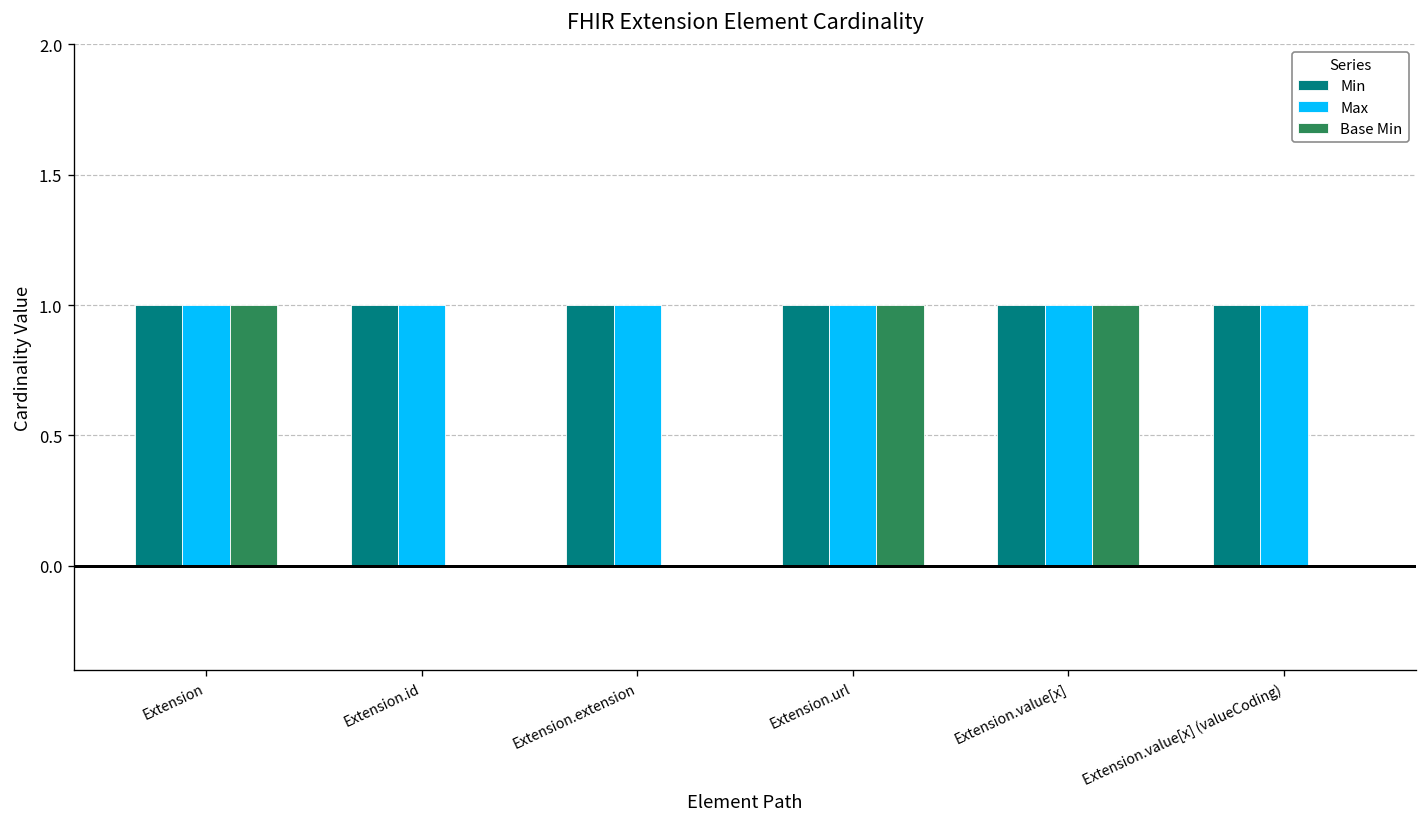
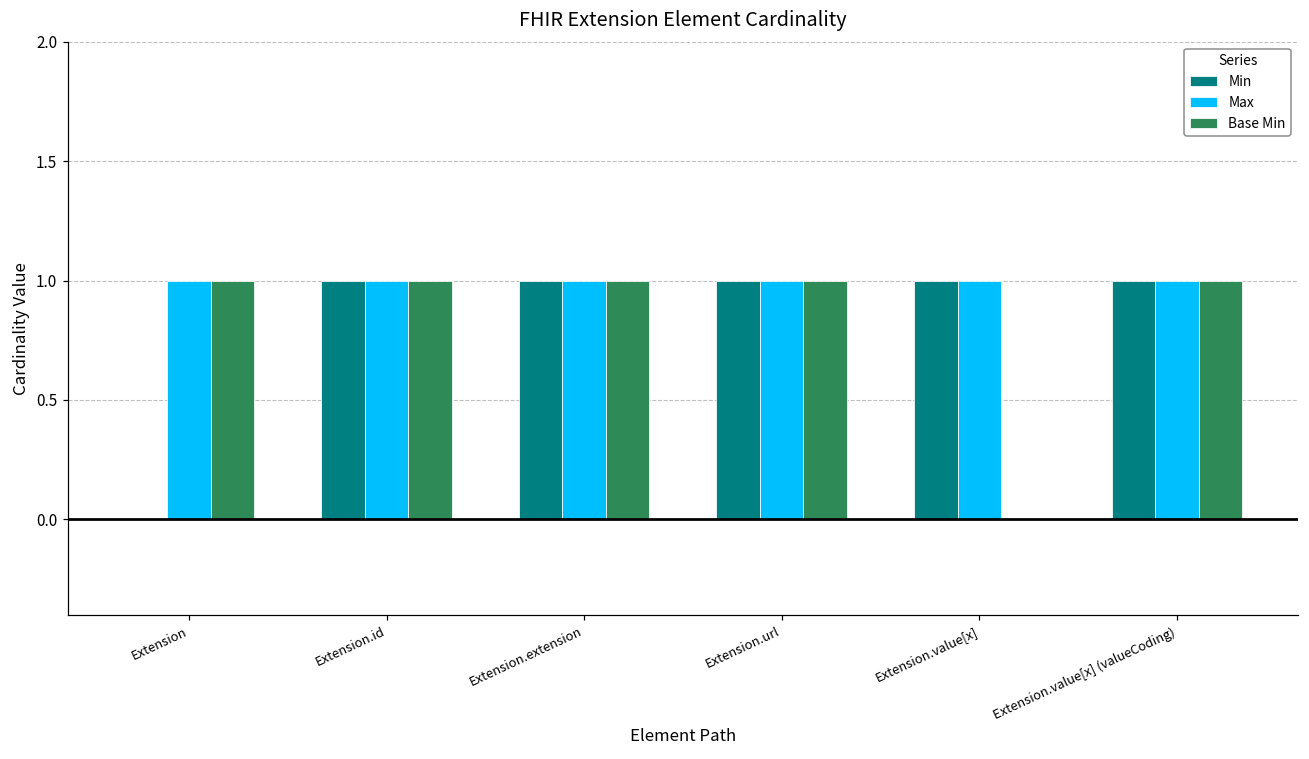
  {
    "Min": {
-     "Extension": 1,
+     "Extension": 0,
      "Extension.id": 1,
      "Extension.extension": 1,
      "Extension.url": 1,
      "Extension.value[x]": 1,
      "Extension.value[x] (valueCoding)": 1
    },
    "Max": {
      "Extension": 1,
      "Extension.id": 1,
      "Extension.extension": 1,
      "Extension.url": 1,
      "Extension.value[x]": 1,
      "Extension.value[x] (valueCoding)": 1
    },
    "Base Min": {
      "Extension": 1,
-     "Extension.id": 0,
-     "Extension.extension": 0,
+     "Extension.id": 1,
+     "Extension.extension": 1,
      "Extension.url": 1,
-     "Extension.value[x]": 1,
-     "Extension.value[x] (valueCoding)": 0
+     "Extension.value[x]": 0,
+     "Extension.value[x] (valueCoding)": 1
    }
  }
